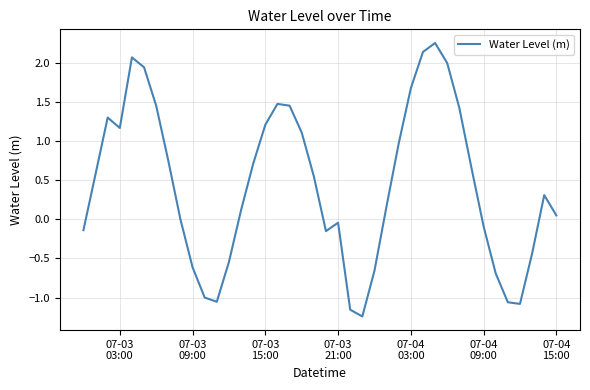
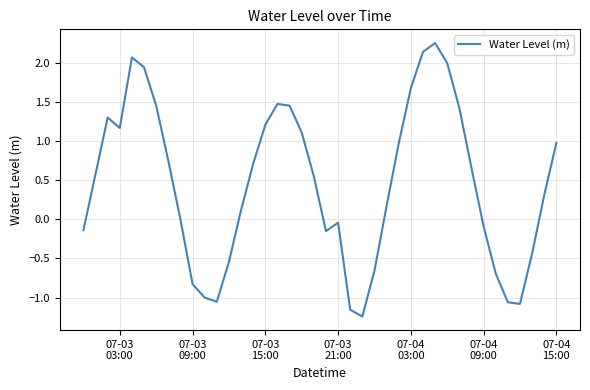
  {
    "07-03 03:00": 1.2,
-   "07-03 09:00": -0.6,
+   "07-03 09:00": -0.8,
    "07-03 15:00": 1.2,
    "07-03 21:00": 0.0,
    "07-04 03:00": 1.7,
    "07-04 09:00": -0.1,
-   "07-04 15:00": 0.0
+   "07-04 15:00": 1.0
  }
